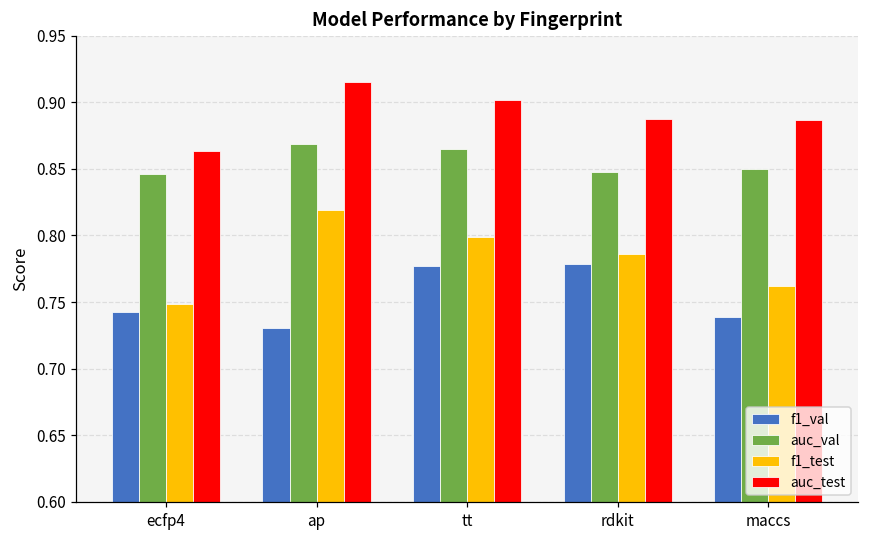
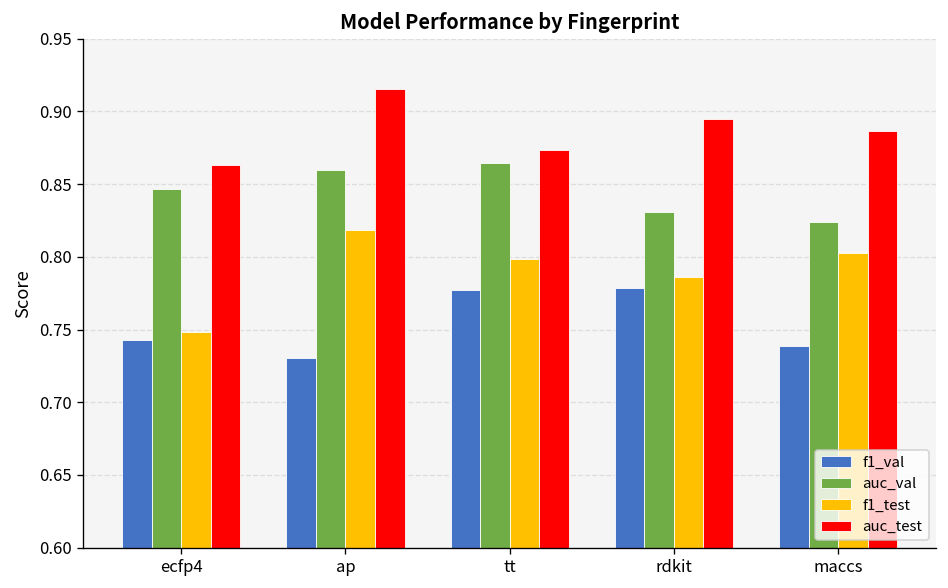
  {
    "f1_val": {
      "ecfp4": 0.743,
      "ap": 0.730,
      "tt": 0.777,
      "rdkit": 0.779,
      "maccs": 0.739
    },
    "auc_val": {
      "ecfp4": 0.846,
-     "ap": 0.869,
+     "ap": 0.860,
      "tt": 0.865,
-     "rdkit": 0.848,
-     "maccs": 0.850
+     "rdkit": 0.831,
+     "maccs": 0.824
    },
    "f1_test": {
      "ecfp4": 0.748,
      "ap": 0.819,
      "tt": 0.799,
      "rdkit": 0.786,
-     "maccs": 0.762
+     "maccs": 0.803
    },
    "auc_test": {
      "ecfp4": 0.863,
      "ap": 0.915,
-     "tt": 0.902,
-     "rdkit": 0.888,
+     "tt": 0.874,
+     "rdkit": 0.895,
      "maccs": 0.886
    }
  }
